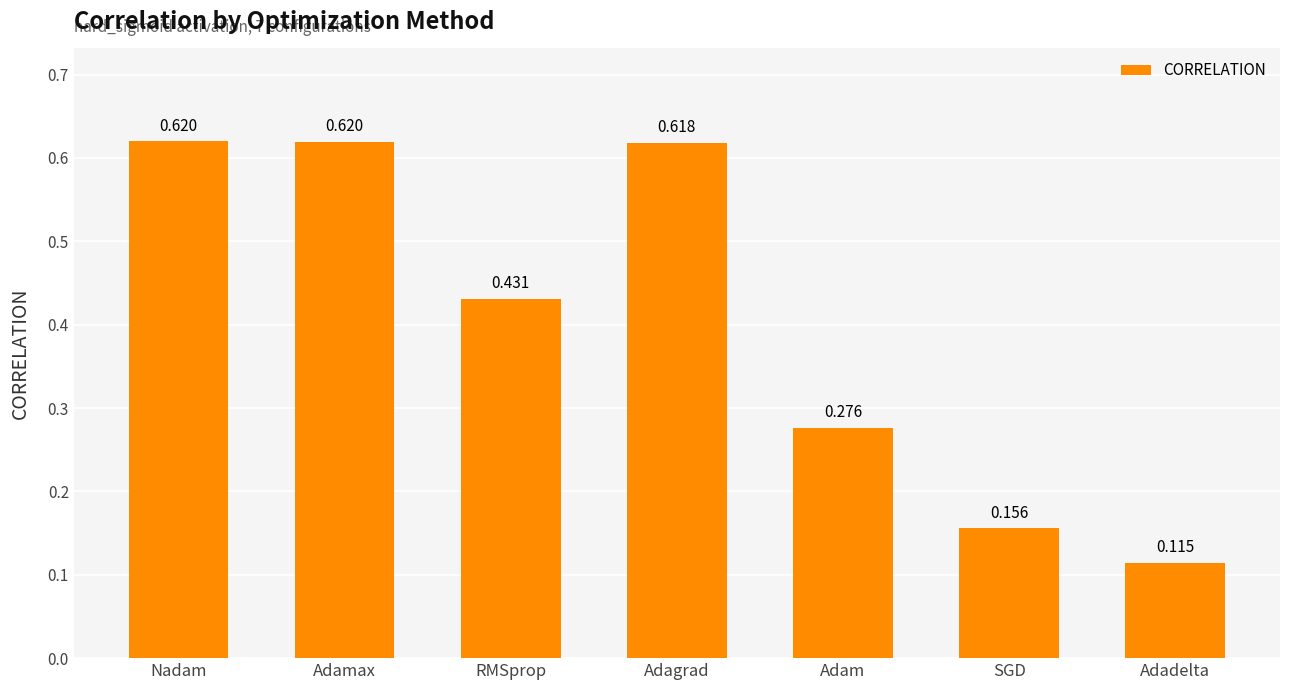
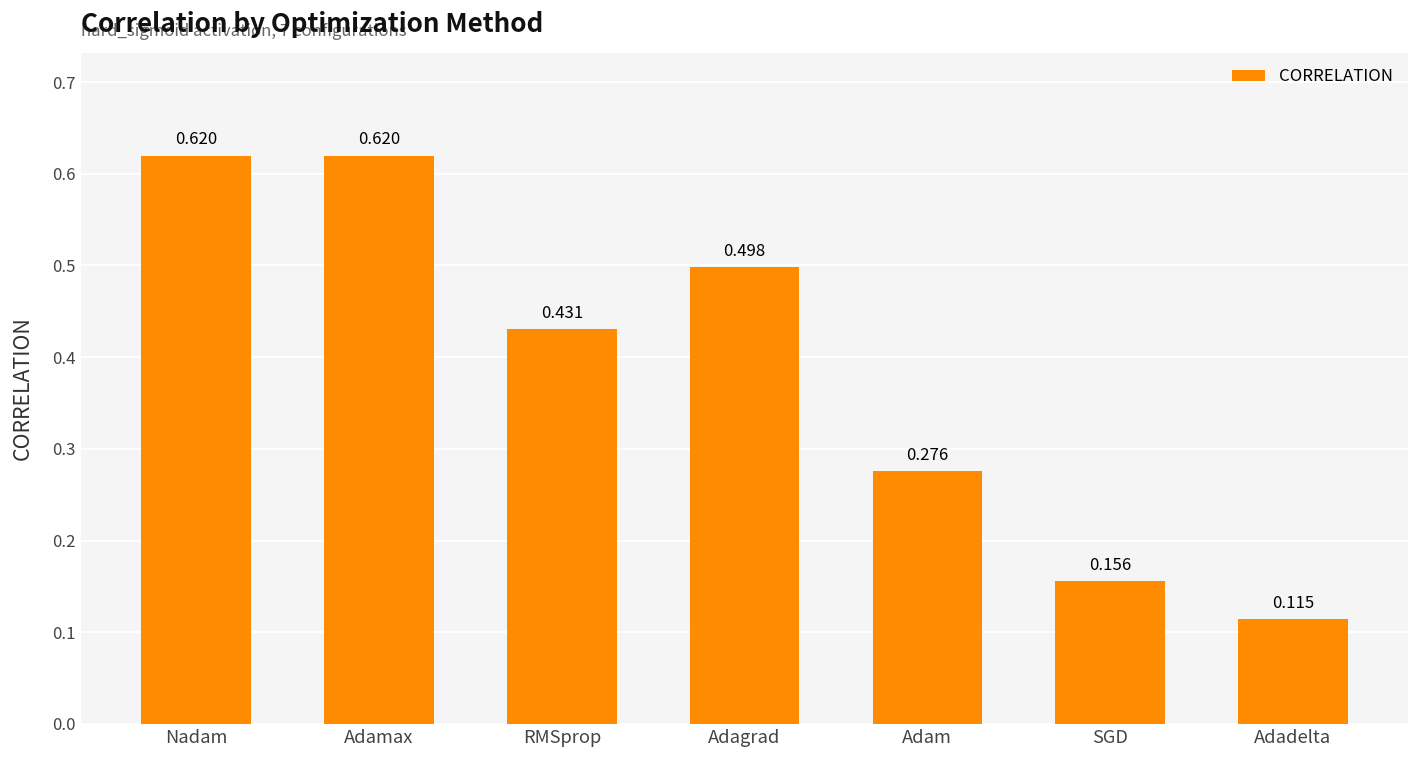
  {
    "Nadam": 0.620,
    "Adamax": 0.620,
    "RMSprop": 0.431,
-   "Adagrad": 0.618,
+   "Adagrad": 0.498,
    "Adam": 0.276,
    "SGD": 0.156,
    "Adadelta": 0.115
  }
